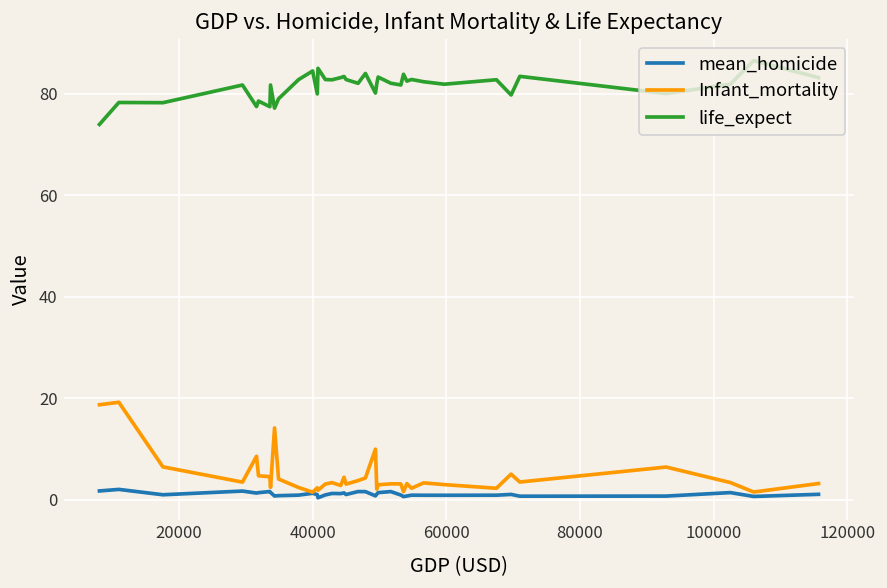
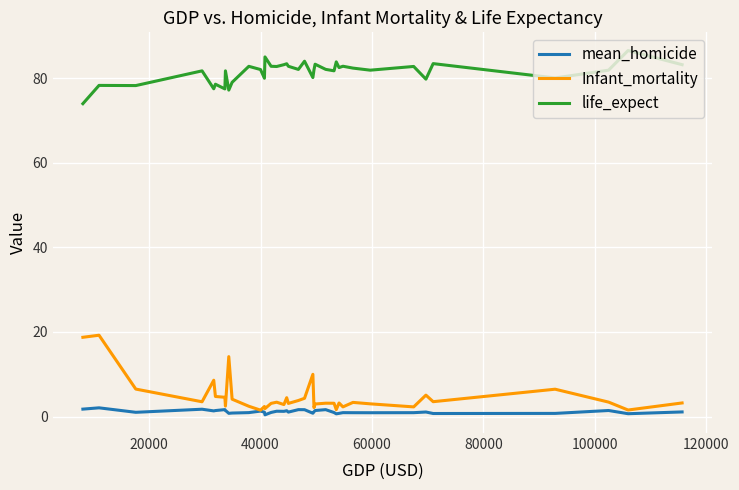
  {
    "life_expect": {
-     "40000": 84
+     "40000": 82
    }
  }
